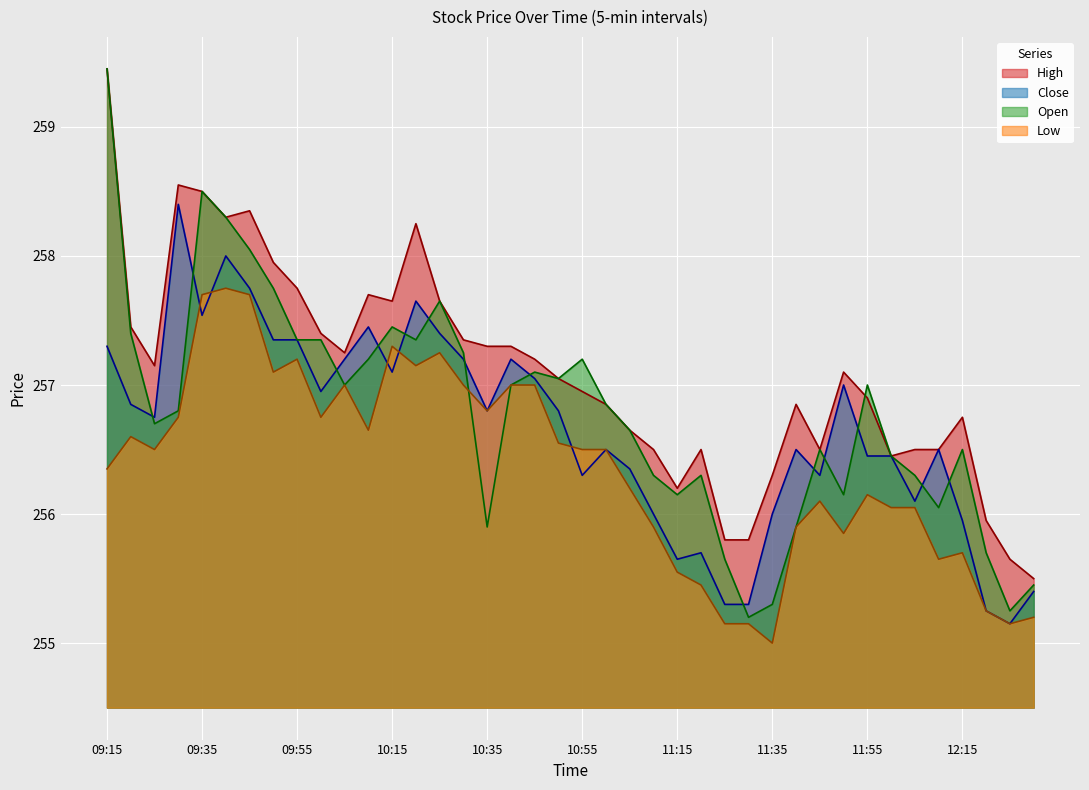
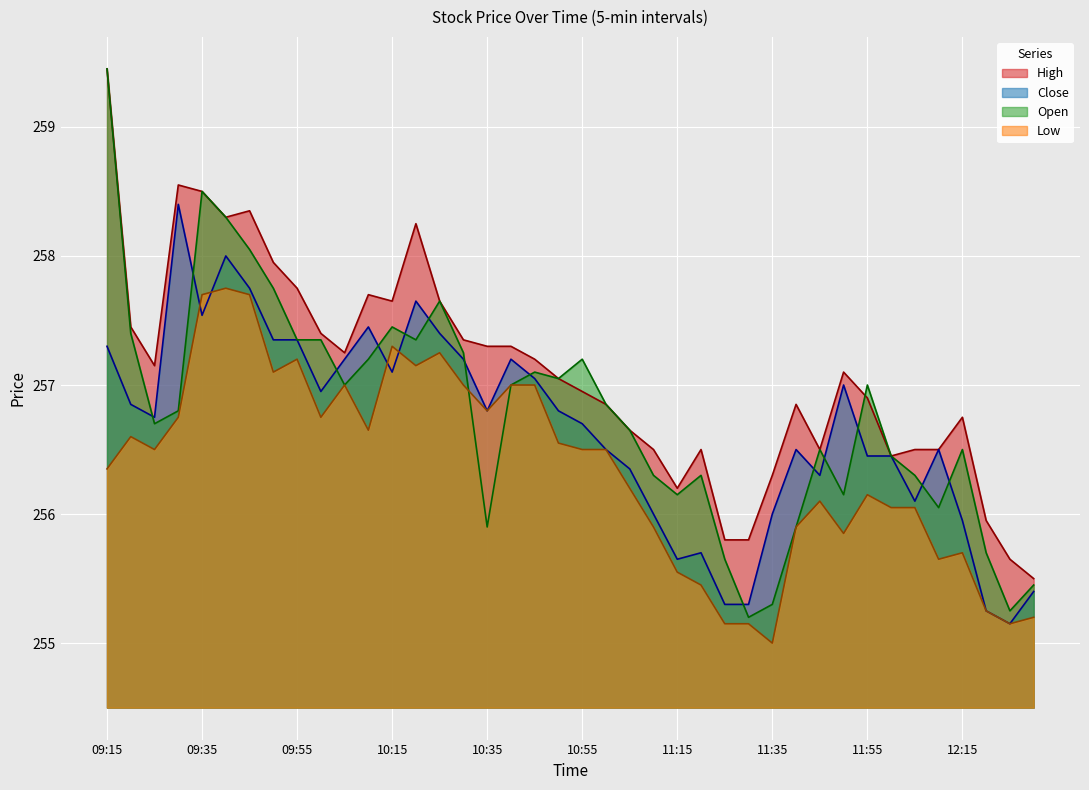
  {
    "High": {
      "09:55": 257.75,
      "10:15": 257.65,
      "10:35": 257.3,
      "10:55": 256.95,
      "11:15": 256.2,
      "11:35": 256.3,
      "11:55": 256.9,
      "12:15": 256.75
    },
    "Close": {
      "09:15": 257.3,
      "09:35": 257.54,
      "10:15": 257.1,
-     "10:55": 256.3,
+     "10:55": 256.7,
      "11:15": 255.65,
      "11:35": 256.0,
      "11:55": 256.45,
      "12:15": 255.95
    },
    "Open": {
      "10:15": 257.45,
      "10:35": 255.9,
      "10:55": 257.2,
      "11:15": 256.15,
      "11:35": 255.3,
      "11:55": 257.0,
      "12:15": 256.5
    },
    "Low": {
      "09:15": 256.35,
      "09:35": 257.7,
      "09:55": 257.2,
      "10:15": 257.3,
      "10:55": 256.5,
      "11:15": 255.55,
      "11:35": 255.0,
      "11:55": 256.15,
      "12:15": 255.7
    }
  }
